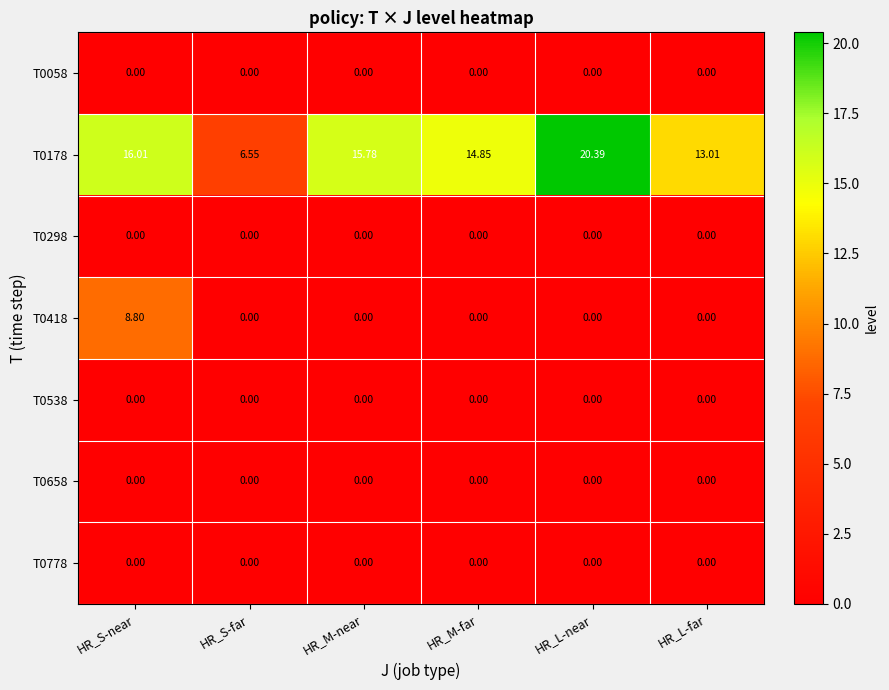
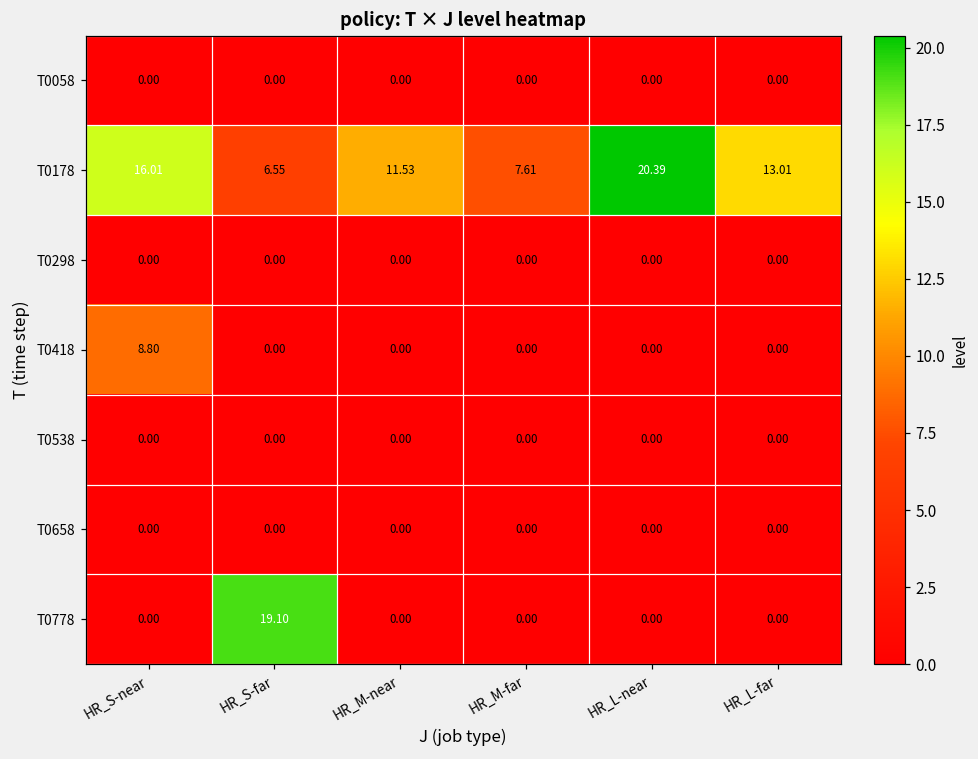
  {
    "T0058": {
      "HR_S-near": 0.00,
      "HR_S-far": 0.00,
      "HR_M-near": 0.00,
      "HR_M-far": 0.00,
      "HR_L-near": 0.00,
      "HR_L-far": 0.00
    },
    "T0178": {
      "HR_S-near": 16.01,
      "HR_S-far": 6.55,
-     "HR_M-near": 15.78,
-     "HR_M-far": 14.85,
+     "HR_M-near": 11.53,
+     "HR_M-far": 7.61,
      "HR_L-near": 20.39,
      "HR_L-far": 13.01
    },
    "T0298": {
      "HR_S-near": 0.00,
      "HR_S-far": 0.00,
      "HR_M-near": 0.00,
      "HR_M-far": 0.00,
      "HR_L-near": 0.00,
      "HR_L-far": 0.00
    },
    "T0418": {
      "HR_S-near": 8.80,
      "HR_S-far": 0.00,
      "HR_M-near": 0.00,
      "HR_M-far": 0.00,
      "HR_L-near": 0.00,
      "HR_L-far": 0.00
    },
    "T0538": {
      "HR_S-near": 0.00,
      "HR_S-far": 0.00,
      "HR_M-near": 0.00,
      "HR_M-far": 0.00,
      "HR_L-near": 0.00,
      "HR_L-far": 0.00
    },
    "T0658": {
      "HR_S-near": 0.00,
      "HR_S-far": 0.00,
      "HR_M-near": 0.00,
      "HR_M-far": 0.00,
      "HR_L-near": 0.00,
      "HR_L-far": 0.00
    },
    "T0778": {
      "HR_S-near": 0.00,
-     "HR_S-far": 0.00,
+     "HR_S-far": 19.10,
      "HR_M-near": 0.00,
      "HR_M-far": 0.00,
      "HR_L-near": 0.00,
      "HR_L-far": 0.00
    }
  }
